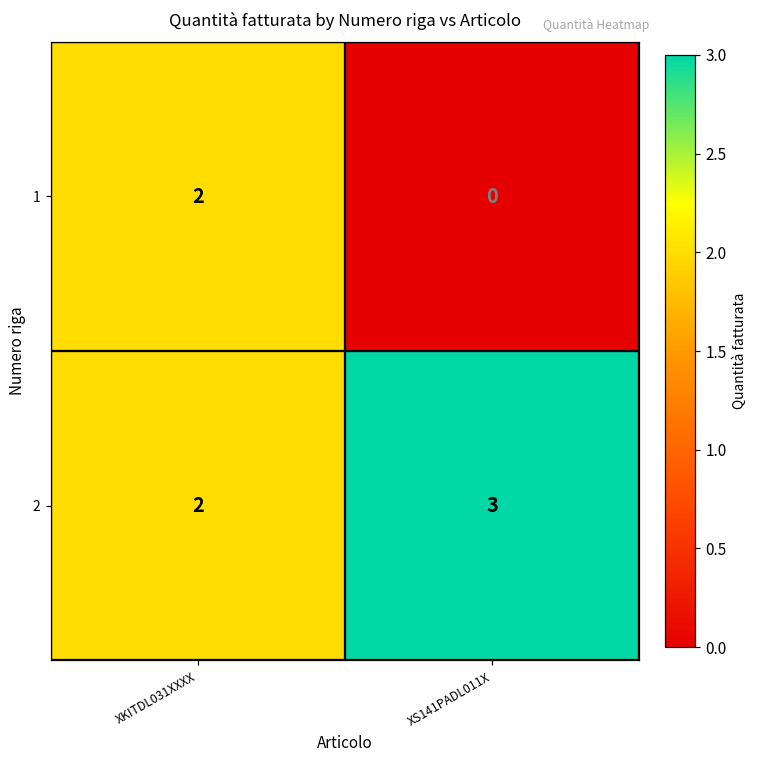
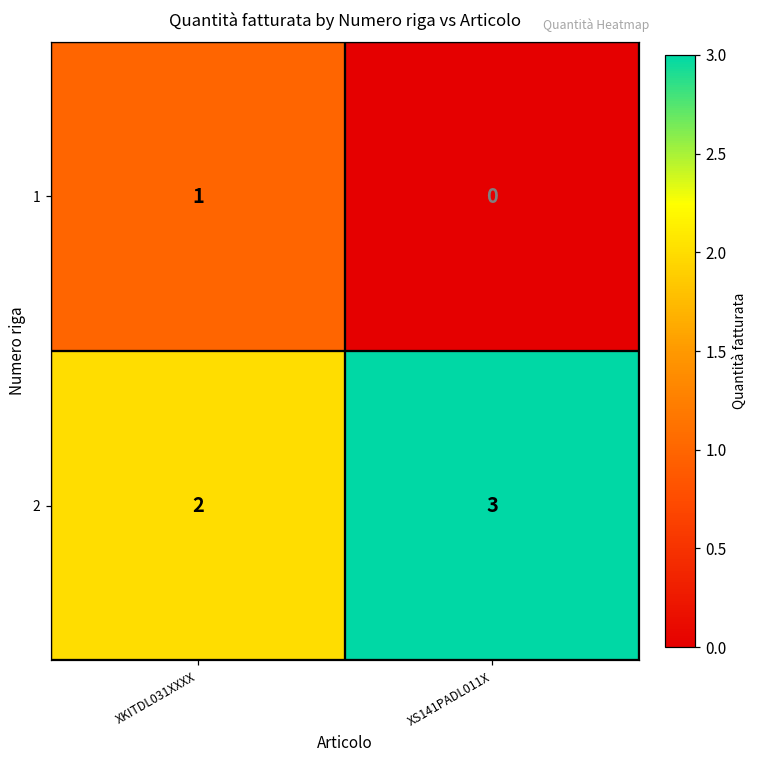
  {
    "1": {
-     "XKITDL031XXXX": 2,
+     "XKITDL031XXXX": 1,
      "XS141PADL011X": 0
    },
    "2": {
      "XKITDL031XXXX": 2,
      "XS141PADL011X": 3
    }
  }
